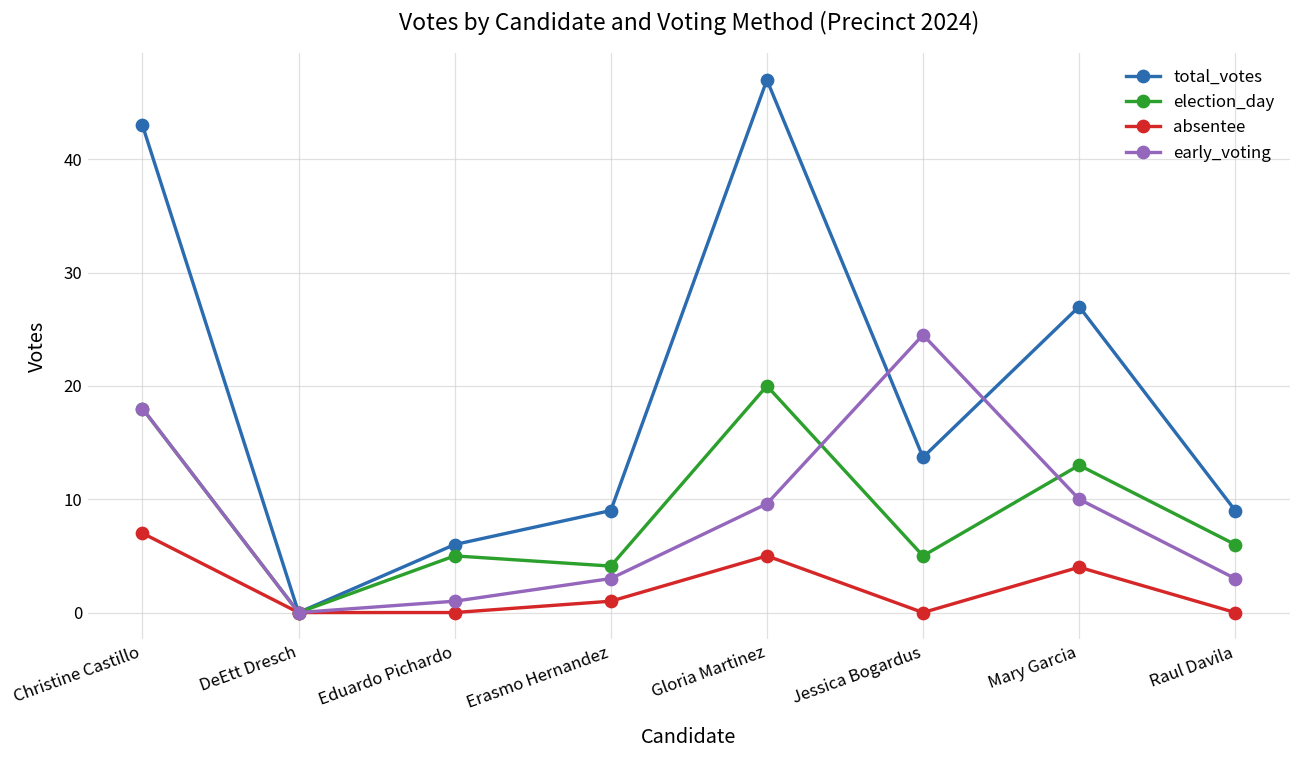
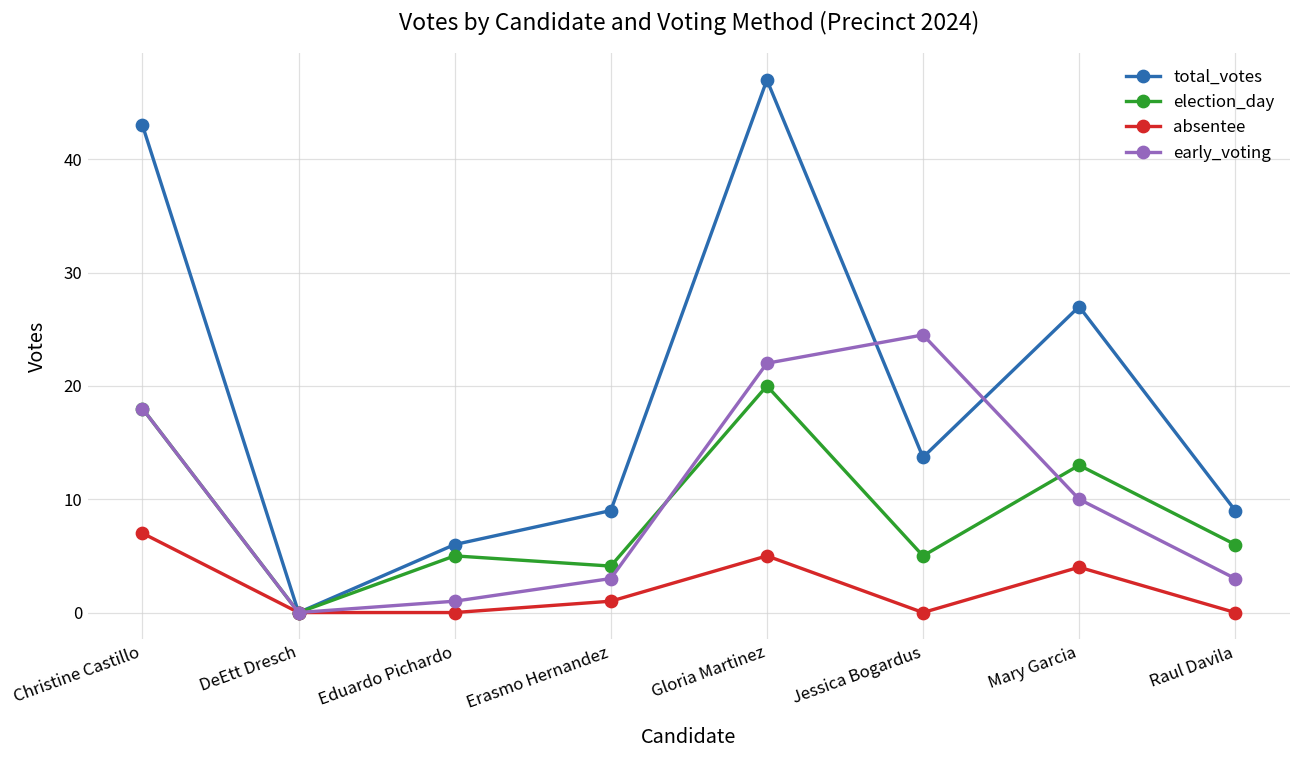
  {
    "total_votes": {
      "Christine Castillo": 43.0,
      "Eduardo Pichardo": 6.0,
      "Erasmo Hernandez": 9.0,
      "Gloria Martinez": 47.0,
      "Jessica Bogardus": 13.7,
      "Mary Garcia": 27.0,
      "Raul Davila": 9.0
    },
    "election_day": {
      "Eduardo Pichardo": 5.0,
      "Erasmo Hernandez": 4.1,
      "Gloria Martinez": 20.0,
      "Jessica Bogardus": 5.0,
      "Mary Garcia": 13.0,
      "Raul Davila": 6.0
    },
    "absentee": {
      "Christine Castillo": 7.0,
      "Eduardo Pichardo": 0.0,
      "Erasmo Hernandez": 1.0,
      "Gloria Martinez": 5.0,
      "Jessica Bogardus": 0.0,
      "Mary Garcia": 4.0,
      "Raul Davila": 0.0
    },
    "early_voting": {
      "Eduardo Pichardo": 1.0,
      "Erasmo Hernandez": 3.0,
-     "Gloria Martinez": 9.6,
+     "Gloria Martinez": 22.0,
      "Jessica Bogardus": 24.5,
      "Mary Garcia": 10.0,
      "Raul Davila": 3.0
    }
  }
